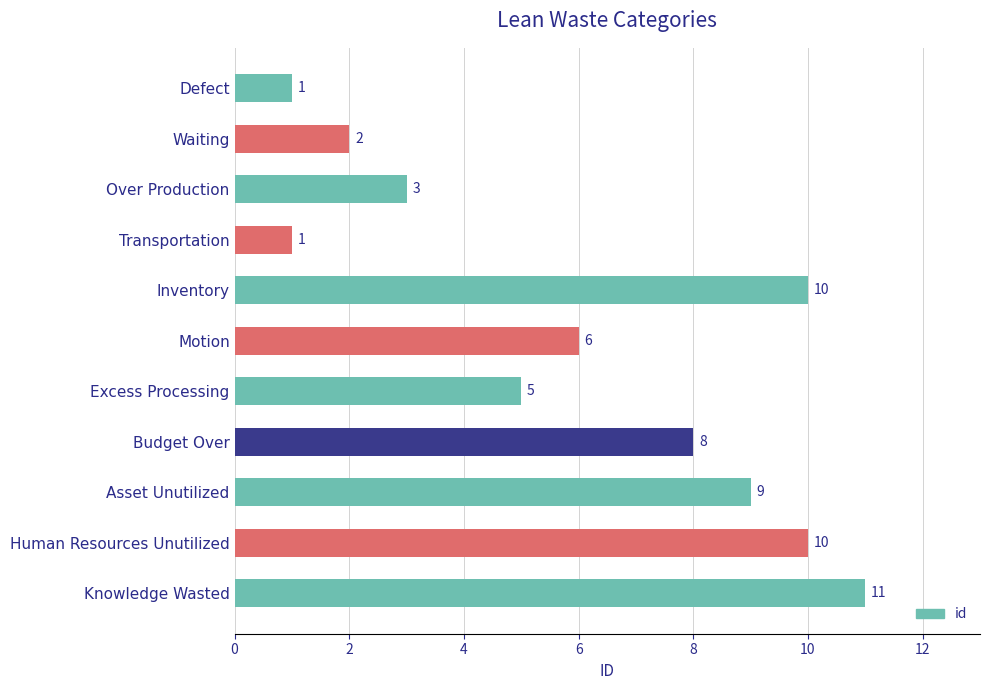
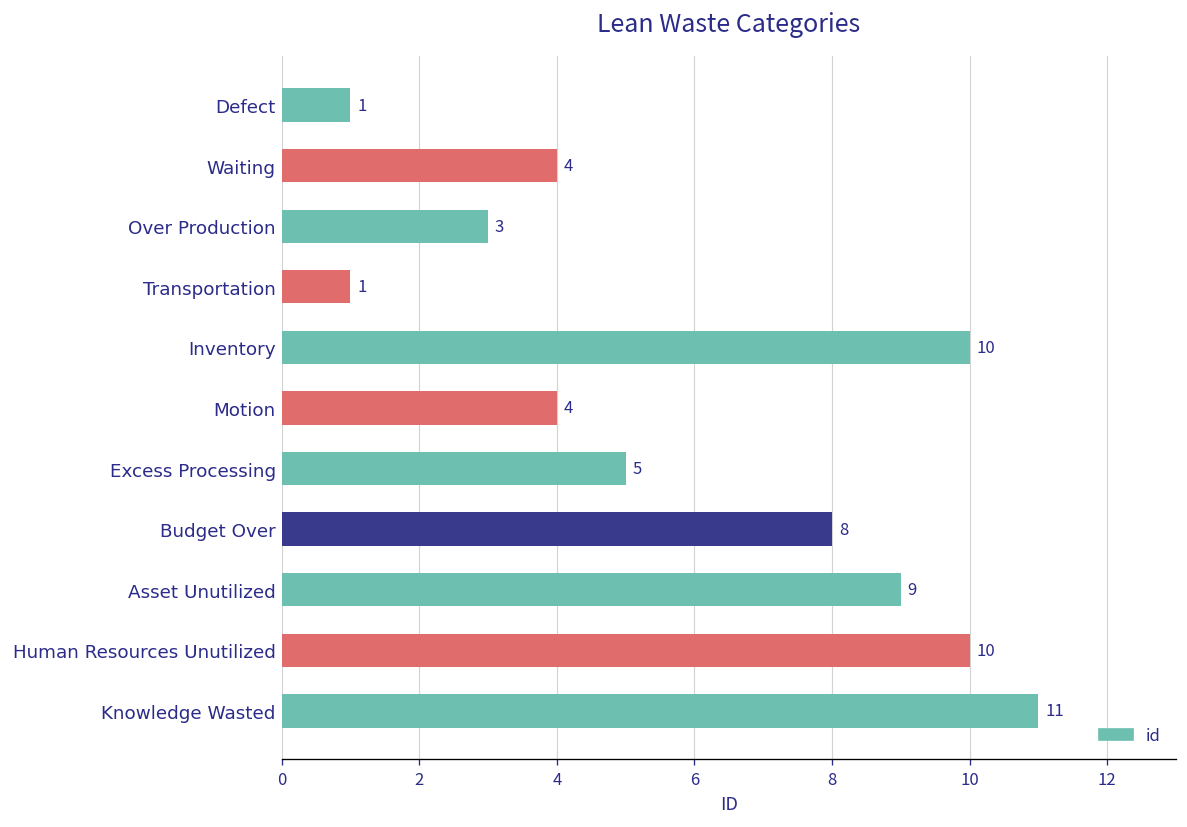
  {
    "Defect": 1,
-   "Waiting": 2,
+   "Waiting": 4,
    "Over Production": 3,
    "Transportation": 1,
    "Inventory": 10,
-   "Motion": 6,
+   "Motion": 4,
    "Excess Processing": 5,
    "Budget Over": 8,
    "Asset Unutilized": 9,
    "Human Resources Unutilized": 10,
    "Knowledge Wasted": 11
  }
